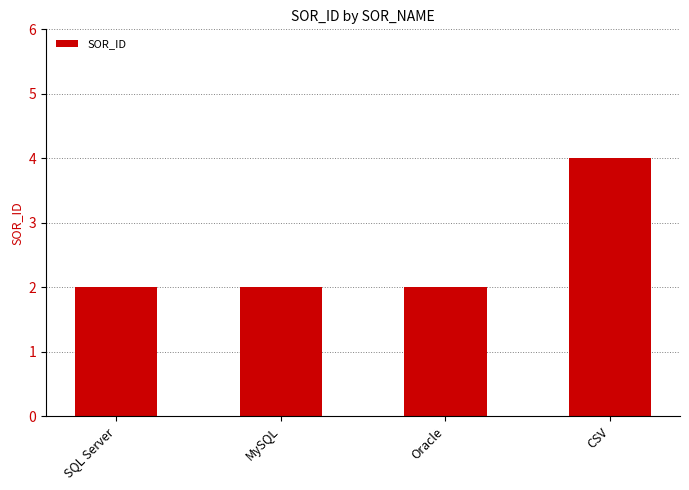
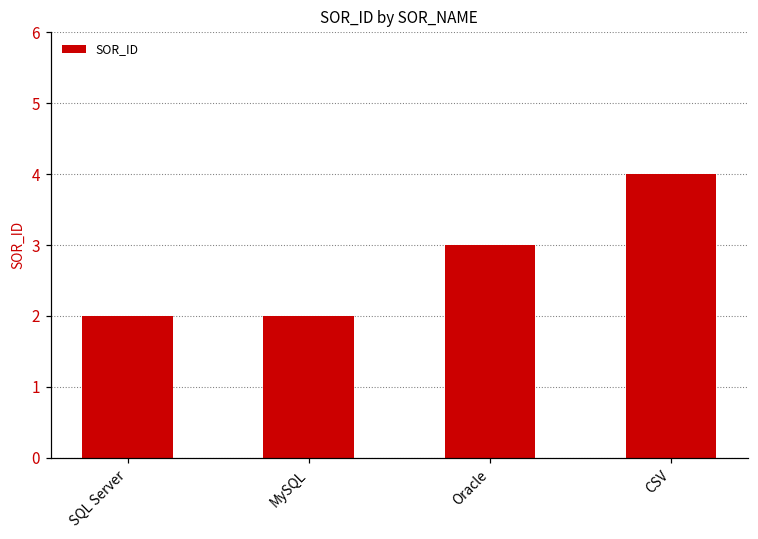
  {
    "SQL Server": 2,
    "MySQL": 2,
-   "Oracle": 2,
+   "Oracle": 3,
    "CSV": 4
  }
